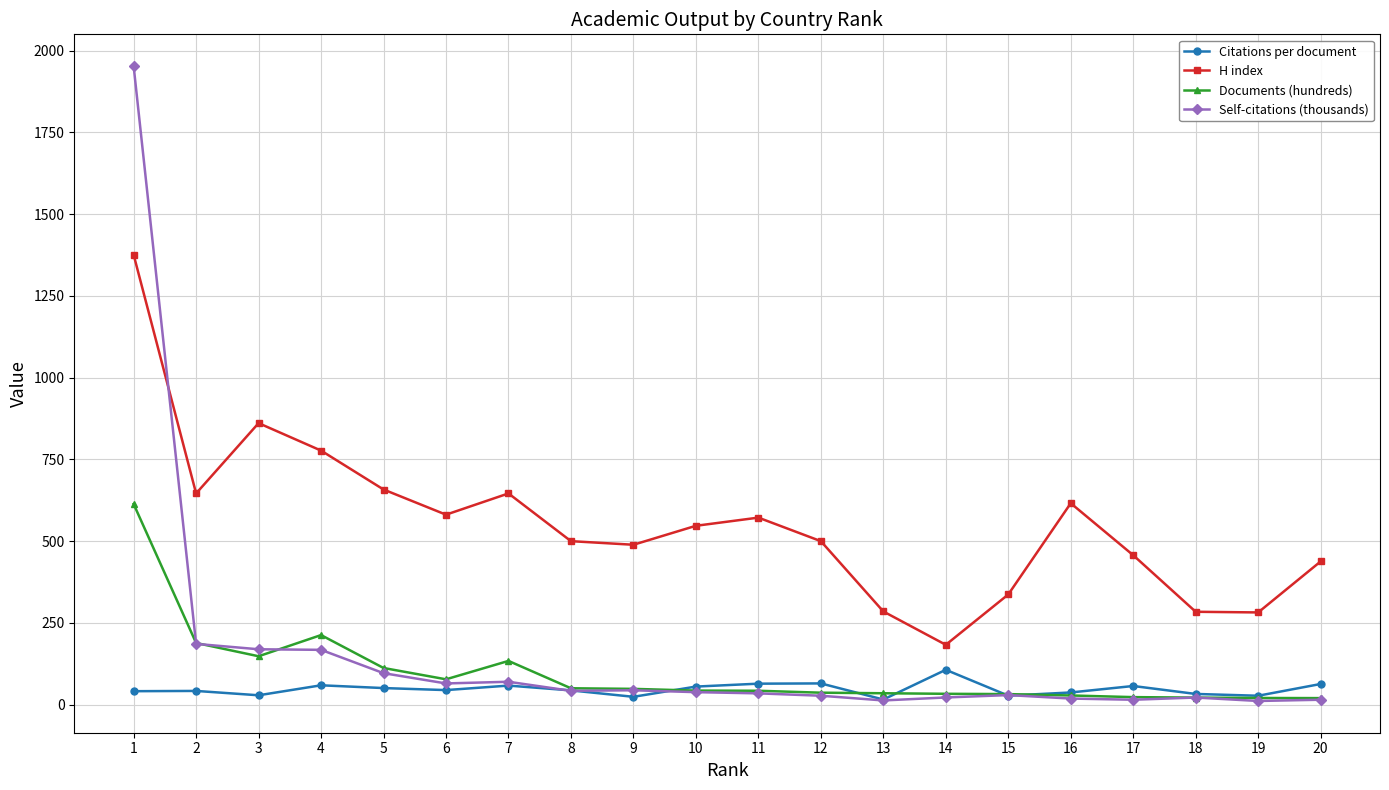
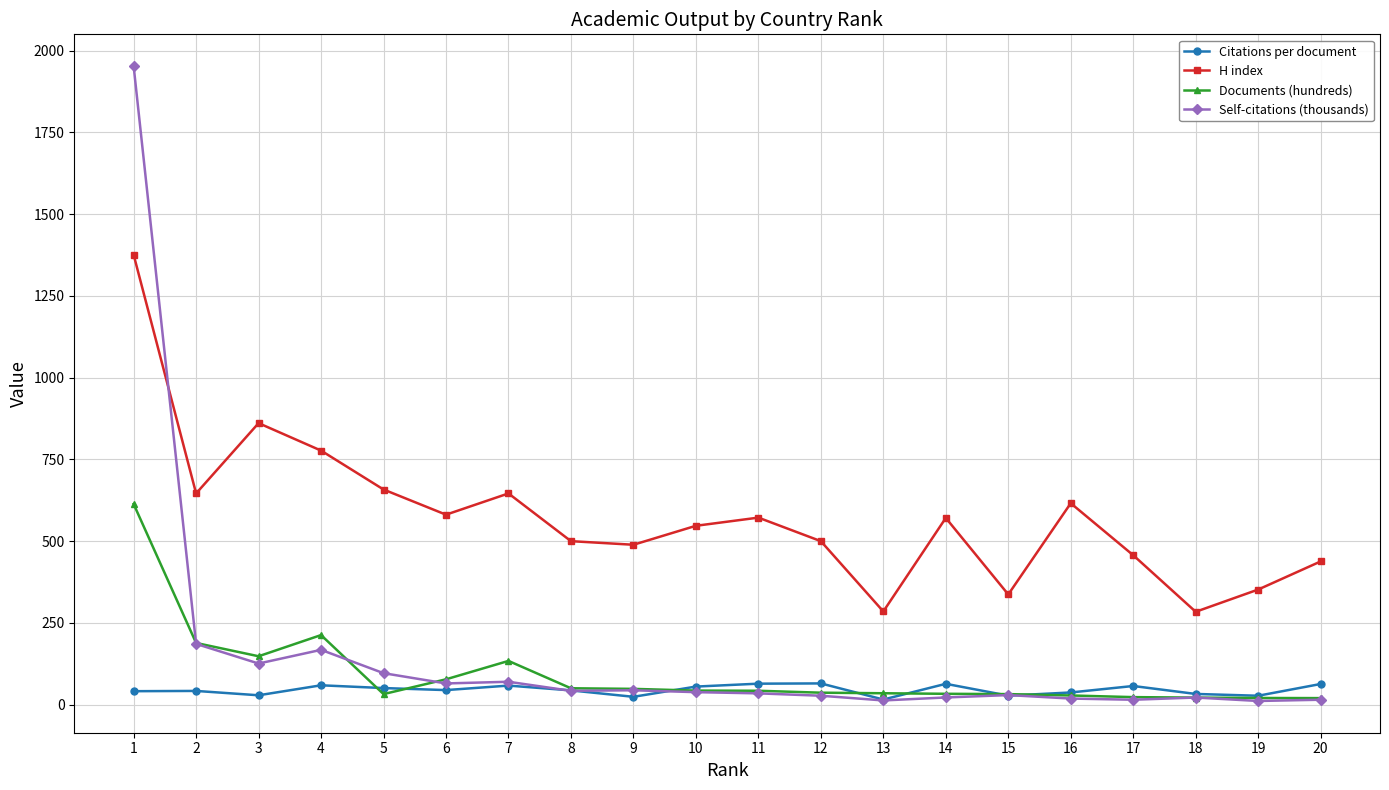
  {
    "Citations per document": {
      "1": 40,
      "2": 40,
      "3": 30,
      "4": 60,
      "5": 50,
      "6": 40,
      "7": 60,
      "9": 20,
      "10": 60,
      "11": 60,
      "12": 60,
-     "14": 110,
+     "14": 60,
      "16": 40,
      "17": 60,
      "18": 30,
      "20": 60
    },
    "H index": {
      "1": 1380,
      "2": 650,
      "3": 860,
      "4": 780,
      "5": 660,
      "6": 580,
      "7": 650,
      "8": 500,
      "9": 490,
      "10": 550,
      "11": 570,
      "12": 500,
      "13": 290,
-     "14": 180,
+     "14": 570,
      "15": 340,
      "16": 620,
      "17": 460,
      "18": 280,
-     "19": 280,
+     "19": 350,
      "20": 440
    },
    "Documents (hundreds)": {
      "1": 610,
      "3": 150,
      "4": 210,
-     "5": 110,
+     "5": 30,
      "6": 80,
      "7": 130,
      "11": 40,
      "12": 40,
      "13": 30,
      "14": 30,
      "16": 30,
      "17": 20
    },
    "Self-citations (thousands)": {
      "1": 1950,
-     "3": 170,
+     "3": 130,
      "4": 170,
      "5": 100,
      "6": 60,
      "7": 70,
      "11": 30,
      "12": 30,
      "14": 20,
      "16": 20,
      "17": 10,
      "19": 10
    }
  }
